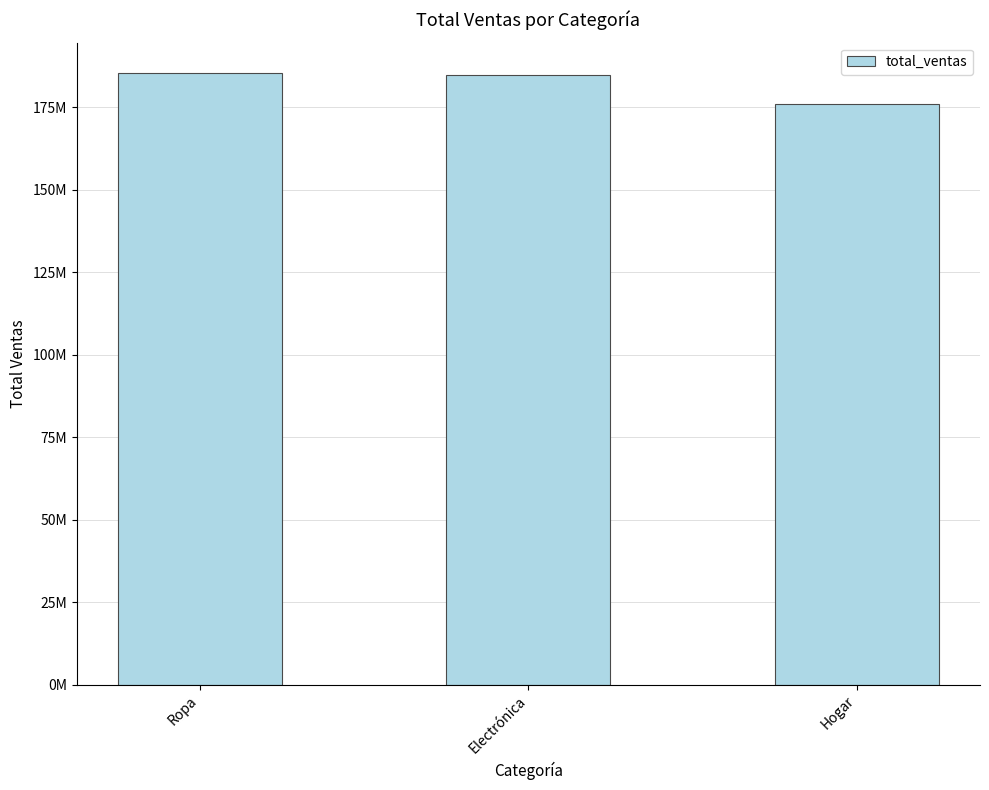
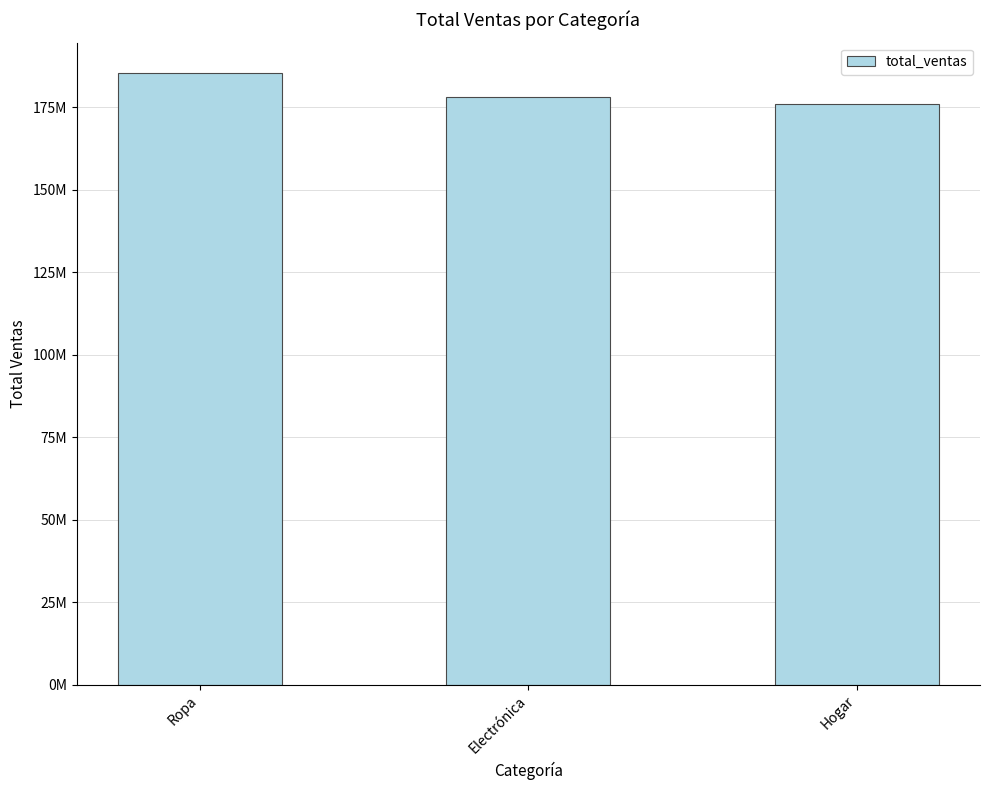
  {
    "Ropa": 185000000,
-   "Electrónica": 185000000,
+   "Electrónica": 178000000,
    "Hogar": 176000000
  }
